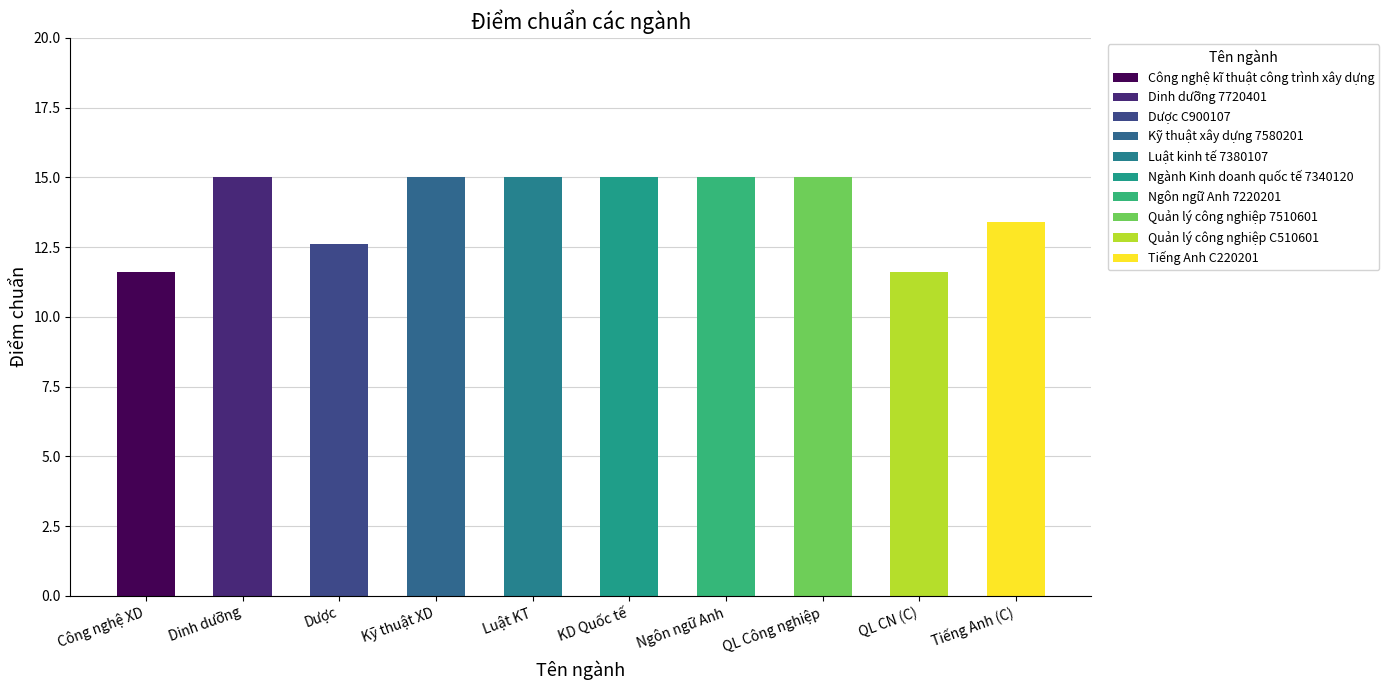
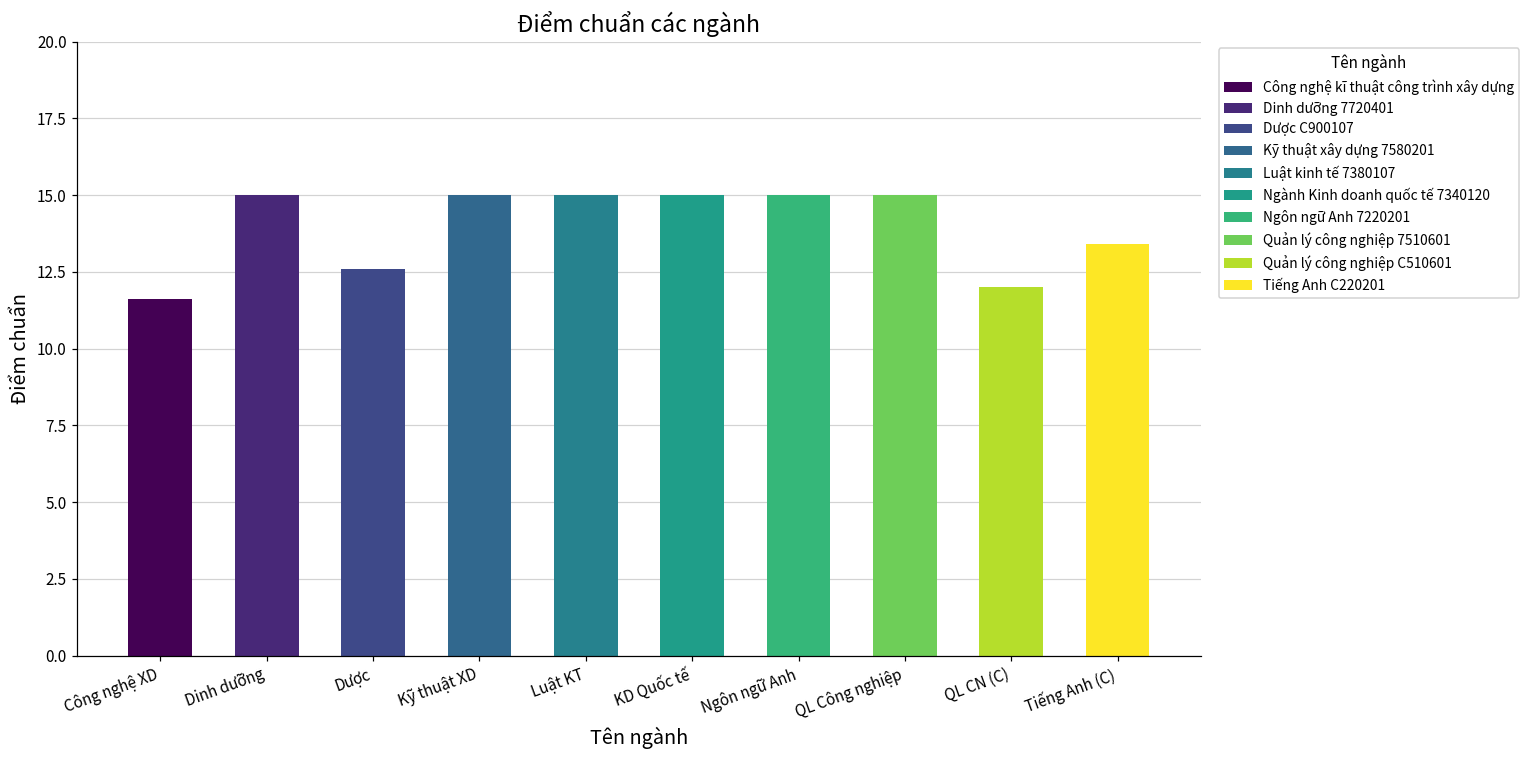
  {
    "Công nghệ XD": 11.6,
    "Dinh dưỡng": 15.0,
    "Dược": 12.6,
    "Kỹ thuật XD": 15.0,
    "Luật KT": 15.0,
    "KD Quốc tế": 15.0,
    "Ngôn ngữ Anh": 15.0,
    "QL Công nghiệp": 15.0,
-   "QL CN (C)": 11.6,
+   "QL CN (C)": 12.0,
    "Tiếng Anh (C)": 13.4
  }
